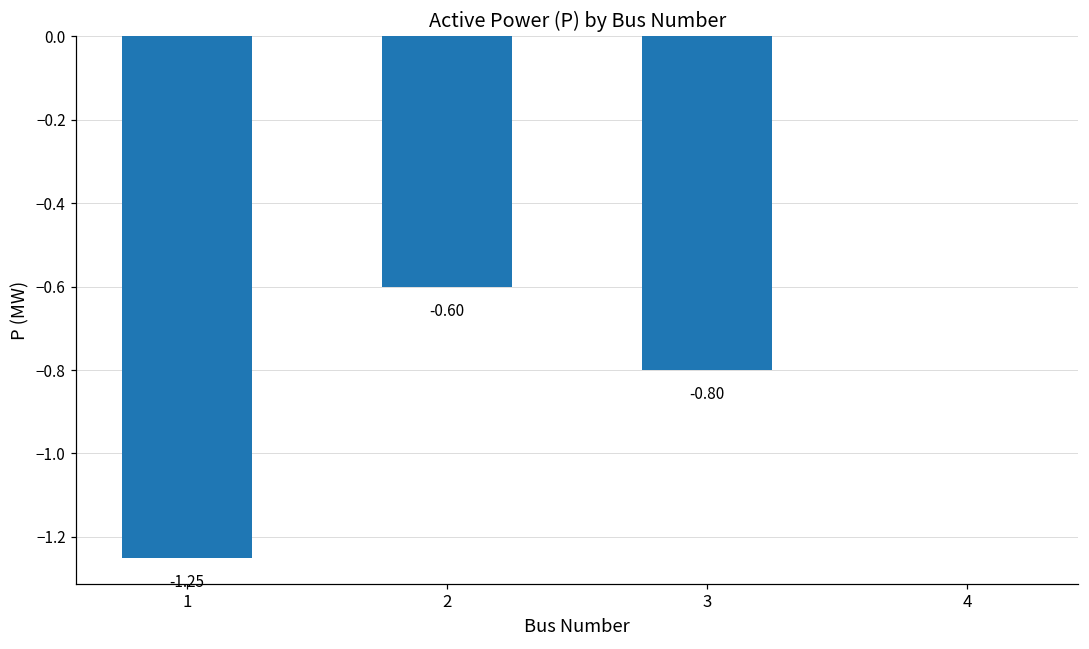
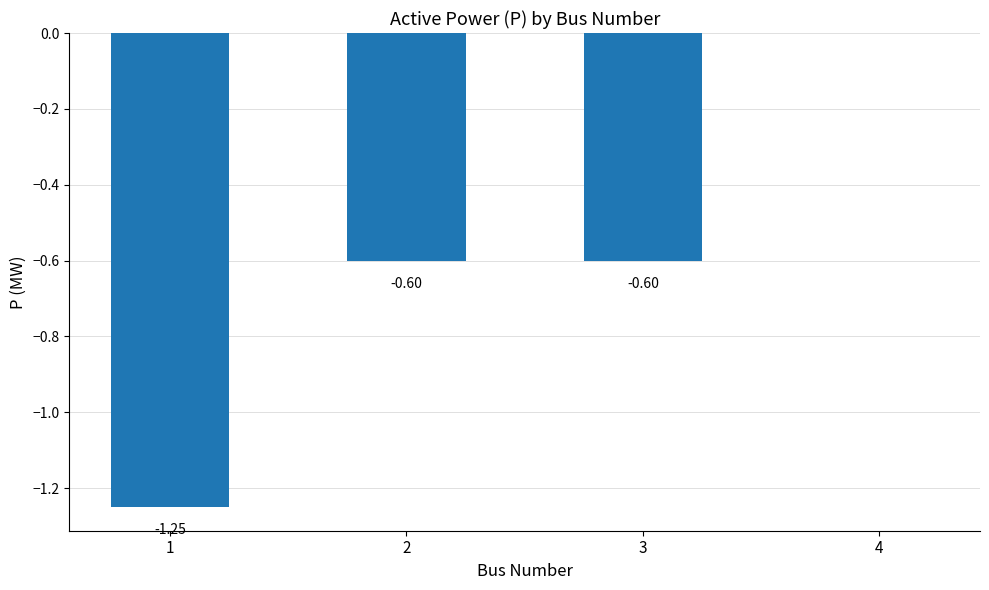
  {
    "1": -1.25,
    "2": -0.60,
-   "3": -0.80
+   "3": -0.60
  }
